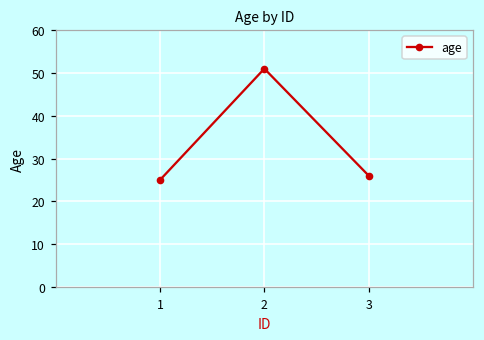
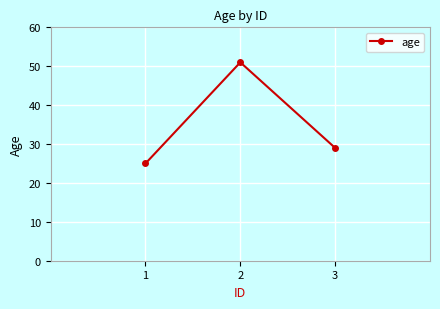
  {
    "1": 25,
    "2": 51,
-   "3": 26
+   "3": 29
  }
